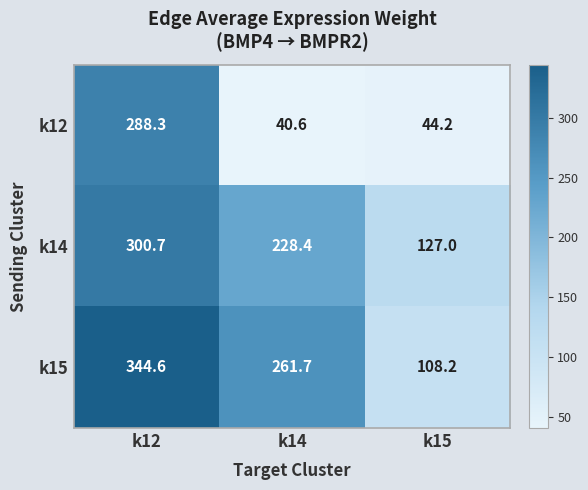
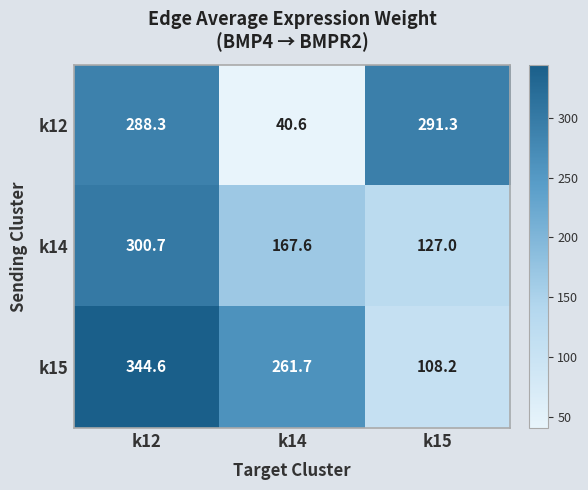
  {
    "k12": {
      "k12": 288.3,
      "k14": 40.6,
-     "k15": 44.2
+     "k15": 291.3
    },
    "k14": {
      "k12": 300.7,
-     "k14": 228.4,
+     "k14": 167.6,
      "k15": 127.0
    },
    "k15": {
      "k12": 344.6,
      "k14": 261.7,
      "k15": 108.2
    }
  }
